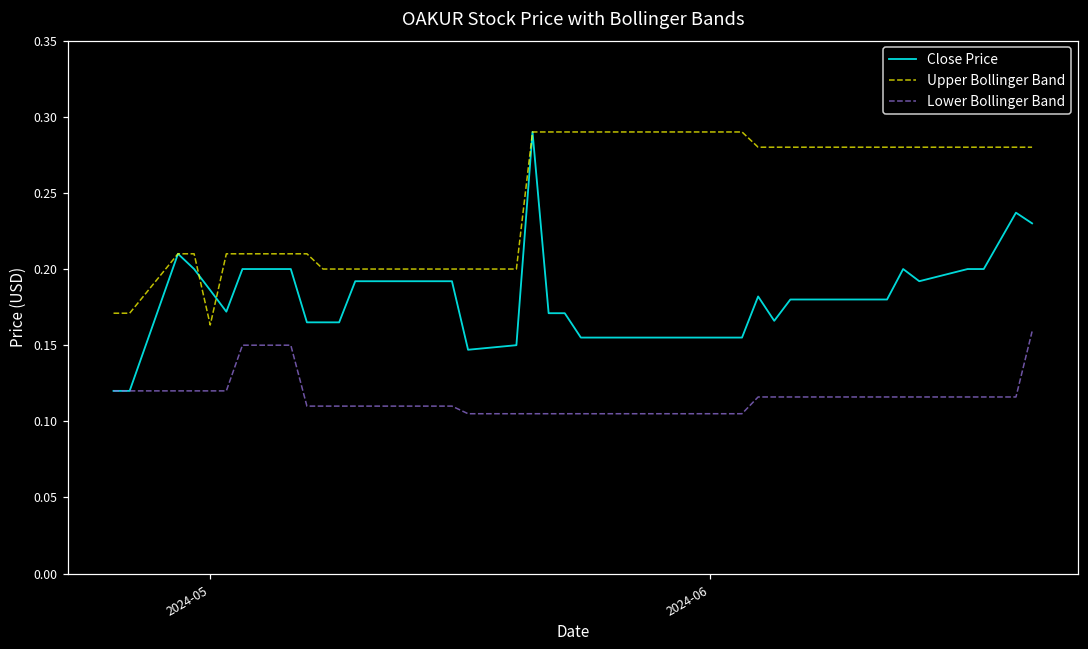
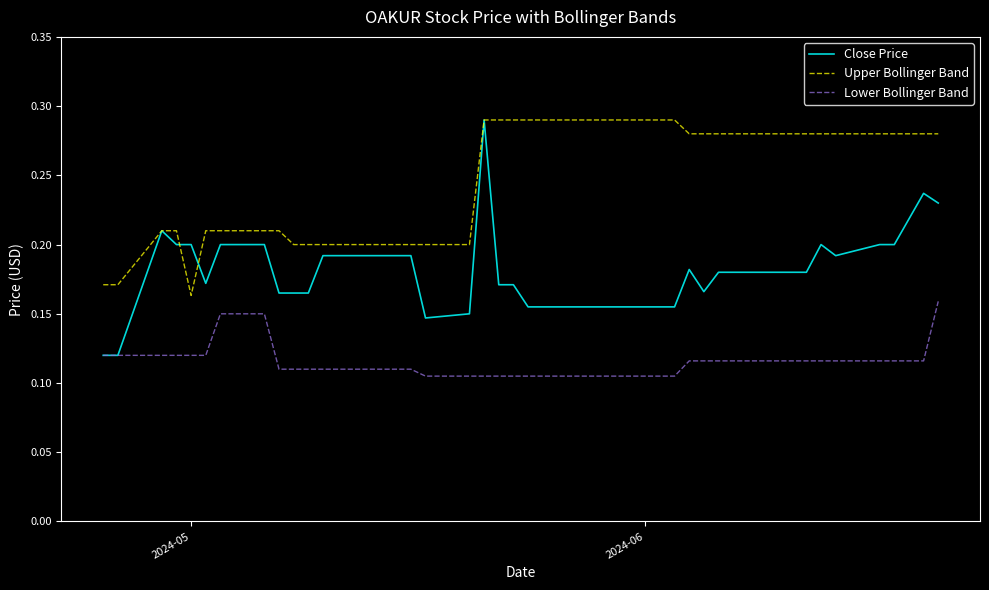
  {
    "Close Price": {
-     "2024-05": 0.186
+     "2024-05": 0.200
    },
    "Upper Bollinger Band": {
      "2024-05": 0.163
    },
    "Lower Bollinger Band": {
      "2024-05": 0.120
    }
  }
